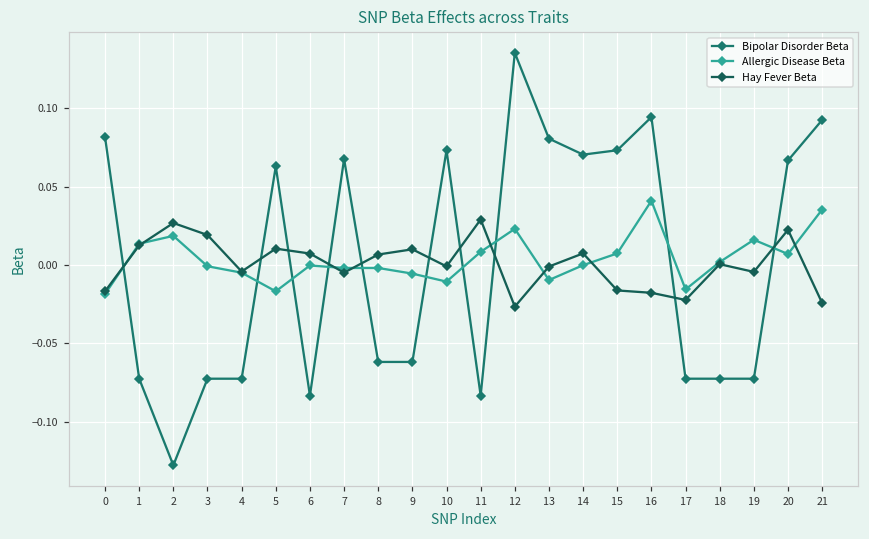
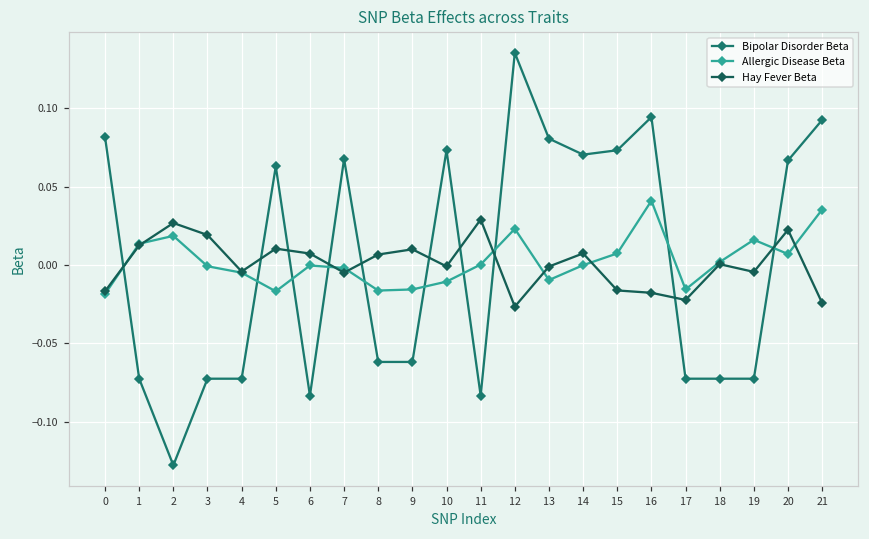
  {
    "Allergic Disease Beta": {
      "2": 0.019,
      "3": -0.001,
      "5": -0.017,
      "6": 0.000,
      "7": -0.002,
-     "8": -0.002,
-     "9": -0.006,
+     "8": -0.016,
+     "9": -0.016,
      "10": -0.011,
-     "11": 0.008,
+     "11": 0.000,
      "12": 0.023,
      "13": -0.010,
      "14": 0.000,
      "15": 0.007,
      "16": 0.041,
      "17": -0.016,
      "19": 0.016,
      "20": 0.007,
      "21": 0.035
    }
  }
